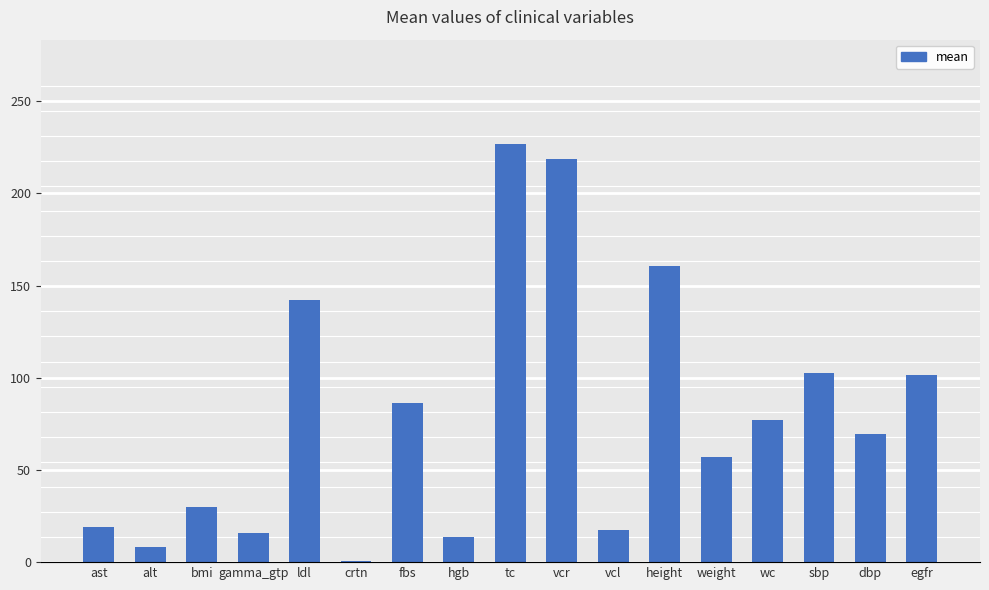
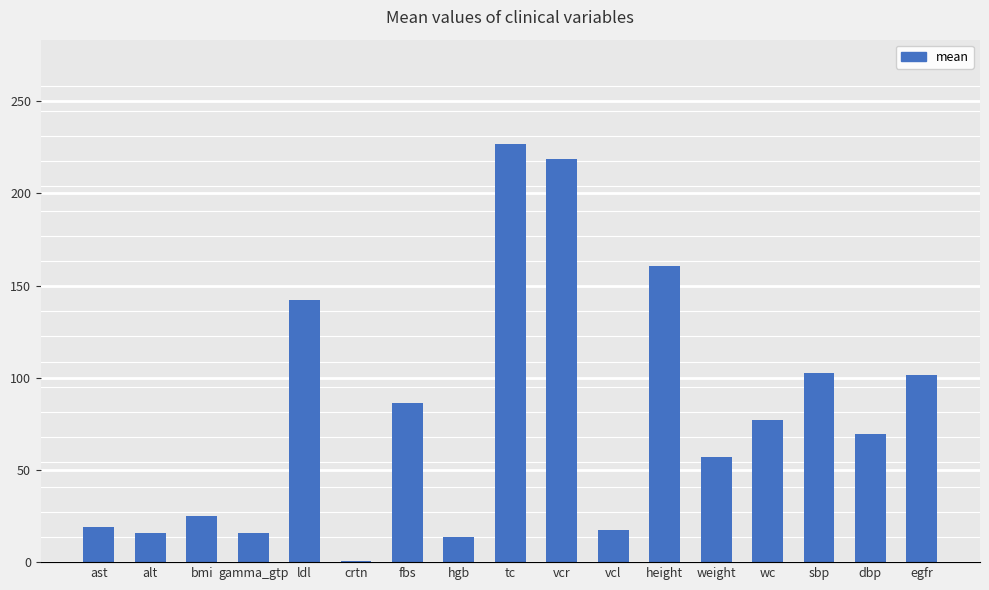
  {
    "ast": 19,
-   "alt": 8,
-   "bmi": 30,
+   "alt": 16,
+   "bmi": 25,
    "gamma_gtp": 16,
    "ldl": 142,
    "fbs": 86,
    "hgb": 14,
    "tc": 227,
    "vcr": 219,
    "vcl": 17,
    "height": 161,
    "weight": 57,
    "wc": 77,
    "sbp": 103,
    "dbp": 69,
    "egfr": 101
  }
